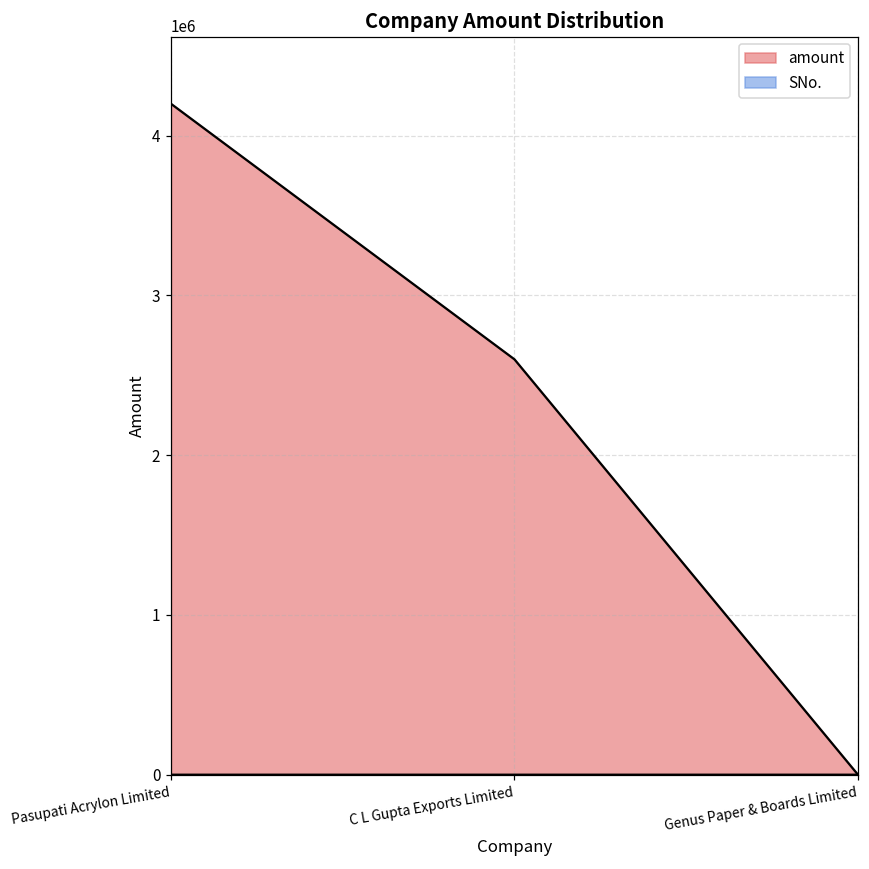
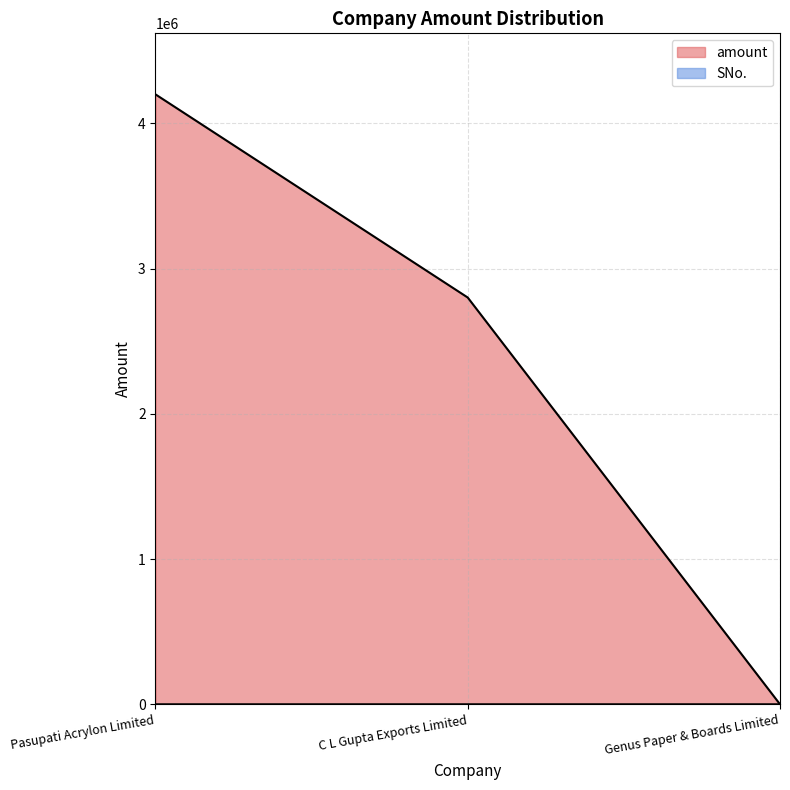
  {
    "amount": {
      "Pasupati Acrylon Limited": 4200000,
-     "C L Gupta Exports Limited": 2600000
+     "C L Gupta Exports Limited": 2800000
    },
    "SNo.": {
      "Pasupati Acrylon Limited": 0,
      "C L Gupta Exports Limited": 0
    }
  }
